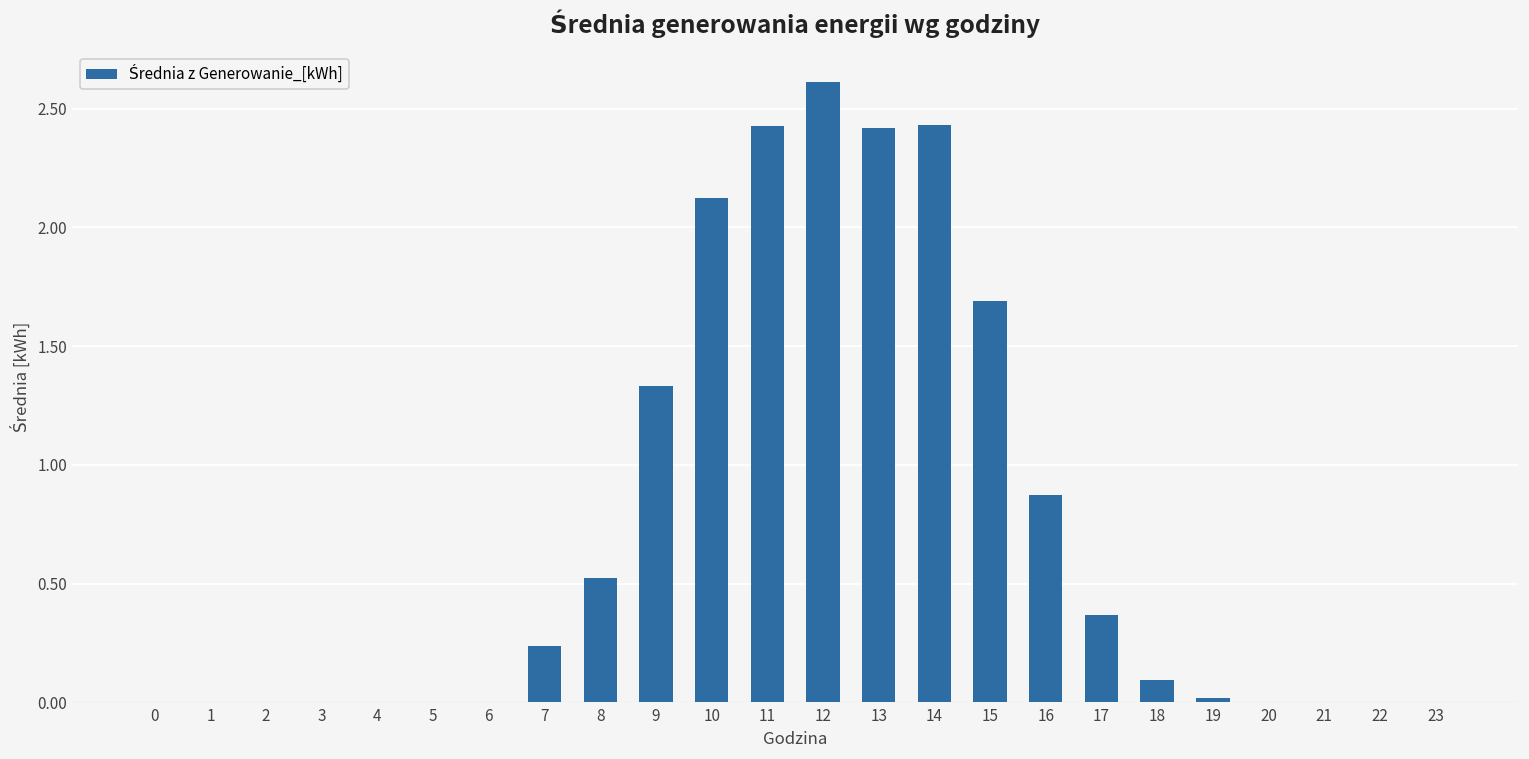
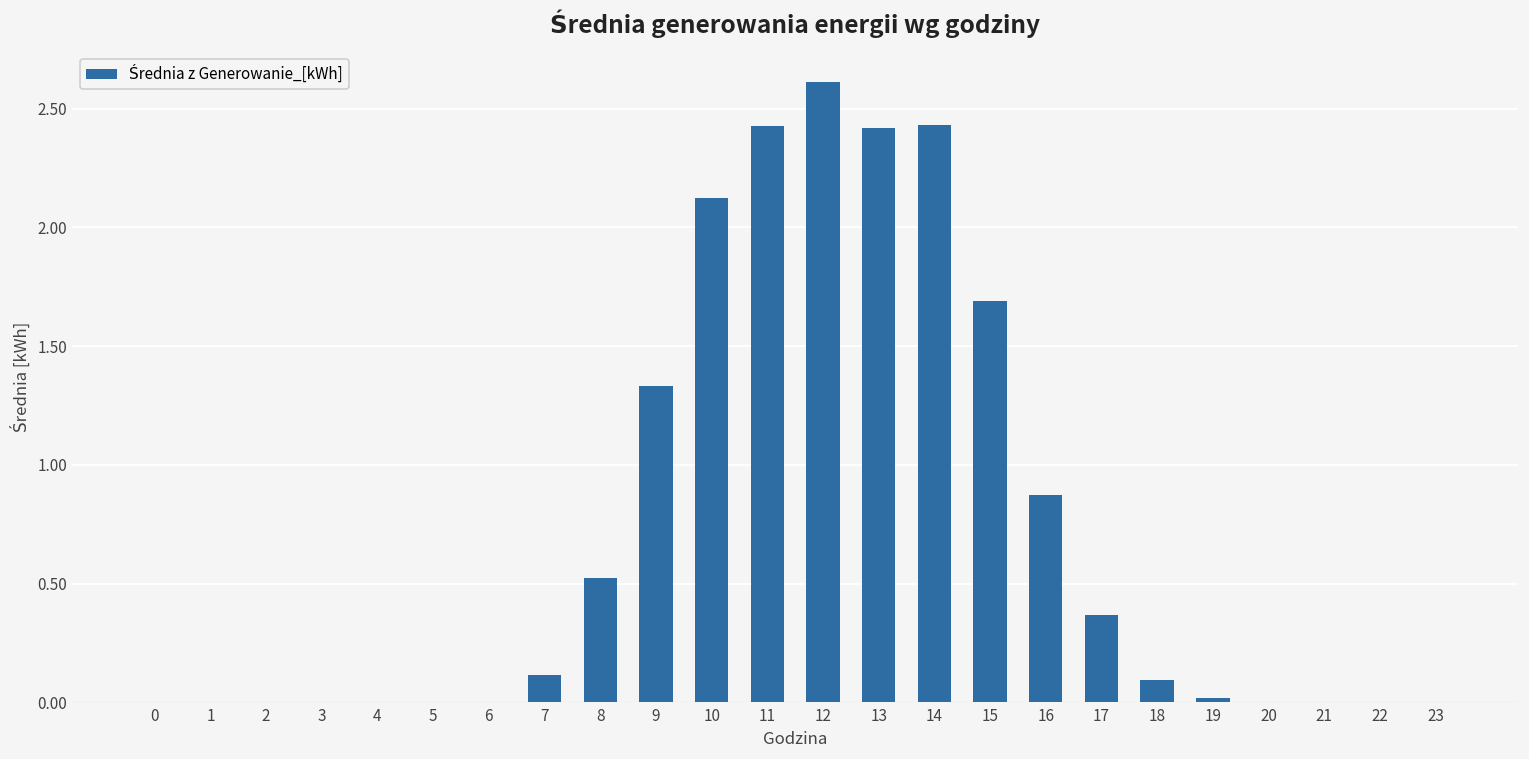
  {
    "0": 0.00,
    "1": 0.00,
    "2": 0.00,
    "3": 0.00,
    "4": 0.00,
    "5": 0.00,
-   "7": 0.24,
+   "7": 0.11,
    "8": 0.52,
    "9": 1.33,
    "10": 2.12,
    "11": 2.43,
    "12": 2.61,
    "13": 2.42,
    "14": 2.43,
    "15": 1.69,
    "16": 0.87,
    "17": 0.37,
    "18": 0.10,
    "19": 0.02,
    "22": 0.00
  }
